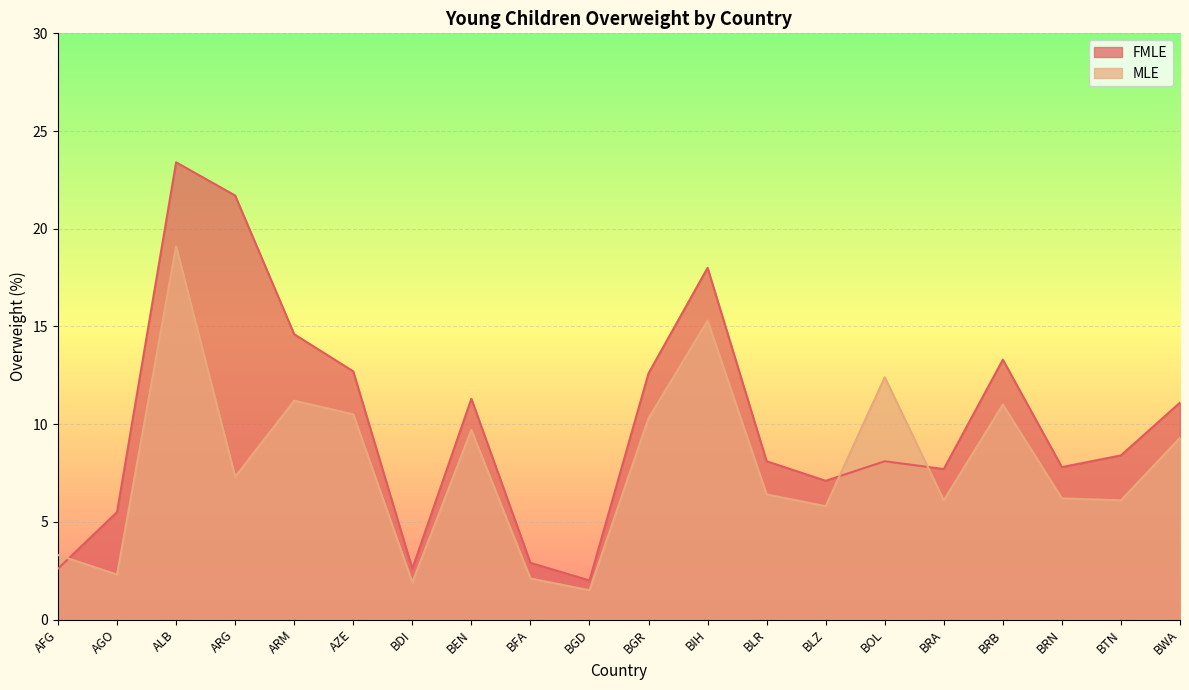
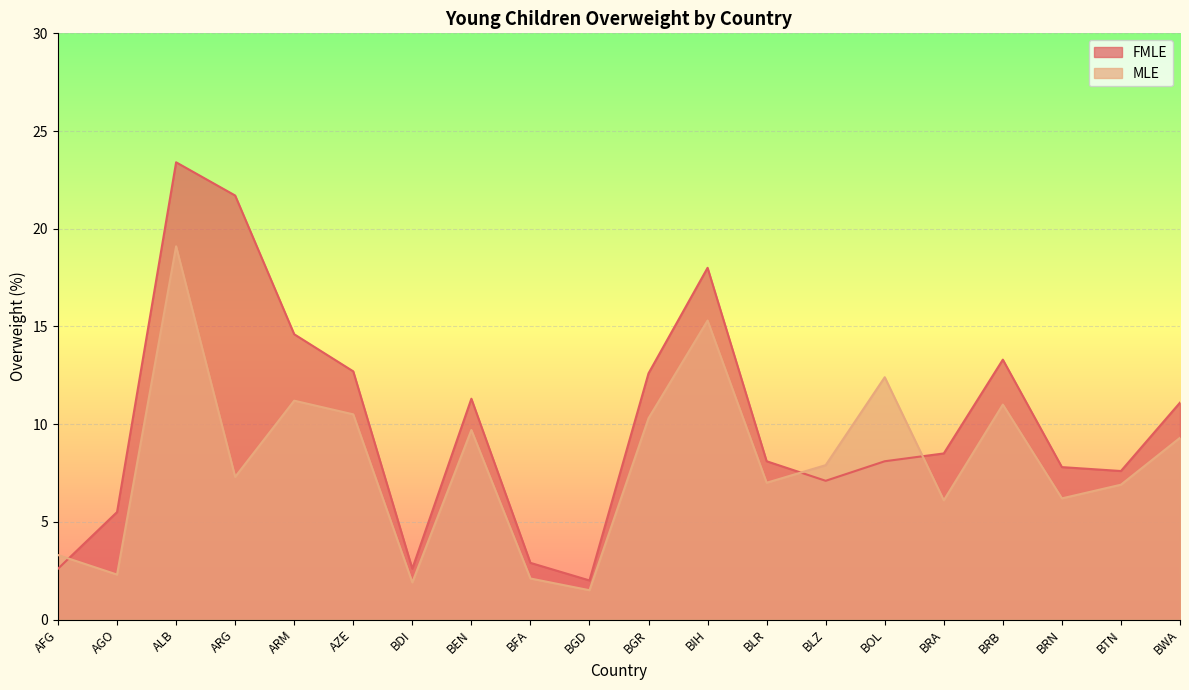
  {
    "FMLE": {
      "AFG": 2.6,
      "AGO": 5.5,
      "ALB": 23.4,
      "ARG": 21.7,
      "ARM": 14.6,
      "AZE": 12.7,
      "BDI": 2.6,
      "BEN": 11.3,
      "BFA": 2.9,
      "BGD": 2.0,
      "BGR": 12.6,
      "BIH": 18.0,
      "BLR": 8.1,
      "BLZ": 7.1,
      "BOL": 8.1,
-     "BRA": 7.7,
+     "BRA": 8.5,
      "BRB": 13.3,
      "BRN": 7.8,
-     "BTN": 8.4,
+     "BTN": 7.6,
      "BWA": 11.1
    },
    "MLE": {
      "AFG": 3.3,
      "AGO": 2.3,
      "ALB": 19.1,
      "ARG": 7.3,
      "ARM": 11.2,
      "AZE": 10.5,
      "BDI": 1.9,
      "BEN": 9.7,
      "BFA": 2.1,
      "BGD": 1.5,
      "BGR": 10.3,
      "BIH": 15.3,
-     "BLR": 6.4,
-     "BLZ": 5.8,
+     "BLR": 7.0,
+     "BLZ": 7.9,
      "BOL": 12.4,
      "BRA": 6.1,
      "BRB": 11.0,
      "BRN": 6.2,
-     "BTN": 6.1,
+     "BTN": 6.9,
      "BWA": 9.3
    }
  }
